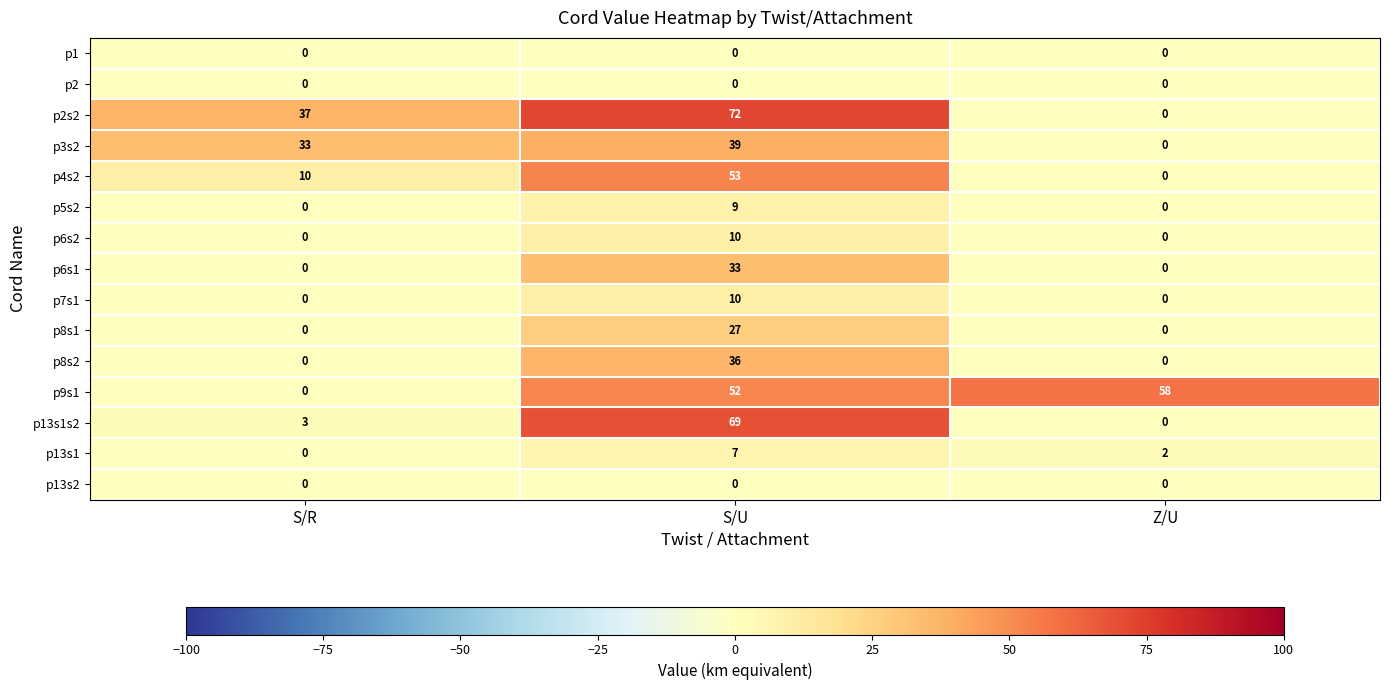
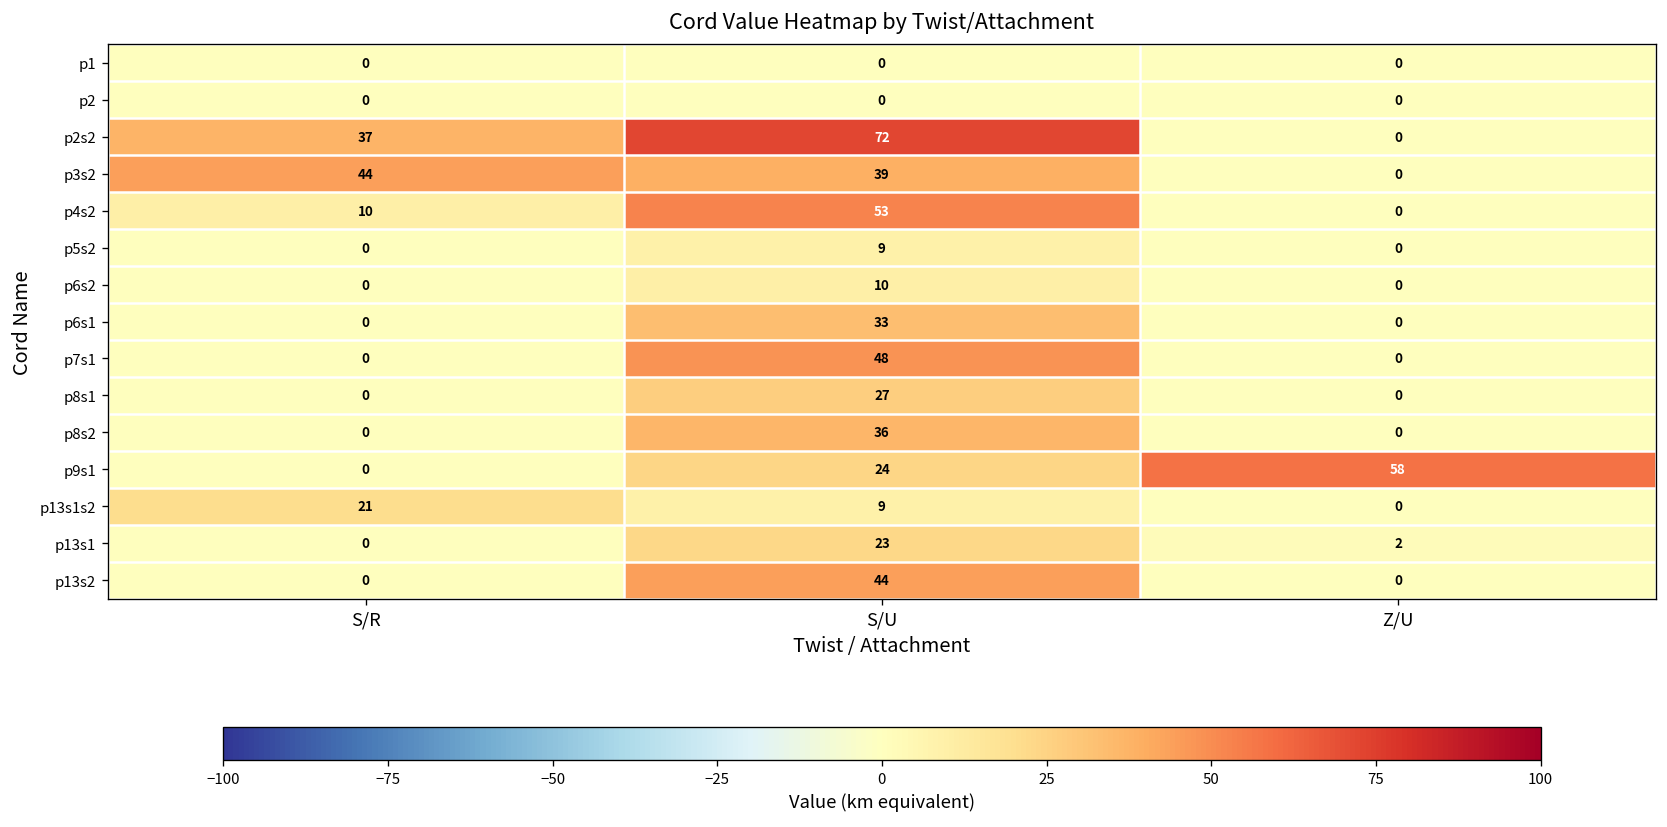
  {
    "p1": {
      "S/R": 0,
      "S/U": 0,
      "Z/U": 0
    },
    "p2": {
      "S/R": 0,
      "S/U": 0,
      "Z/U": 0
    },
    "p2s2": {
      "S/R": 37,
      "S/U": 72,
      "Z/U": 0
    },
    "p3s2": {
-     "S/R": 33,
+     "S/R": 44,
      "S/U": 39,
      "Z/U": 0
    },
    "p4s2": {
      "S/R": 10,
      "S/U": 53,
      "Z/U": 0
    },
    "p5s2": {
      "S/R": 0,
      "S/U": 9,
      "Z/U": 0
    },
    "p6s2": {
      "S/R": 0,
      "S/U": 10,
      "Z/U": 0
    },
    "p6s1": {
      "S/R": 0,
      "S/U": 33,
      "Z/U": 0
    },
    "p7s1": {
      "S/R": 0,
-     "S/U": 10,
+     "S/U": 48,
      "Z/U": 0
    },
    "p8s1": {
      "S/R": 0,
      "S/U": 27,
      "Z/U": 0
    },
    "p8s2": {
      "S/R": 0,
      "S/U": 36,
      "Z/U": 0
    },
    "p9s1": {
      "S/R": 0,
-     "S/U": 52,
+     "S/U": 24,
      "Z/U": 58
    },
    "p13s1s2": {
-     "S/R": 3,
-     "S/U": 69,
+     "S/R": 21,
+     "S/U": 9,
      "Z/U": 0
    },
    "p13s1": {
      "S/R": 0,
-     "S/U": 7,
+     "S/U": 23,
      "Z/U": 2
    },
    "p13s2": {
      "S/R": 0,
-     "S/U": 0,
+     "S/U": 44,
      "Z/U": 0
    }
  }
